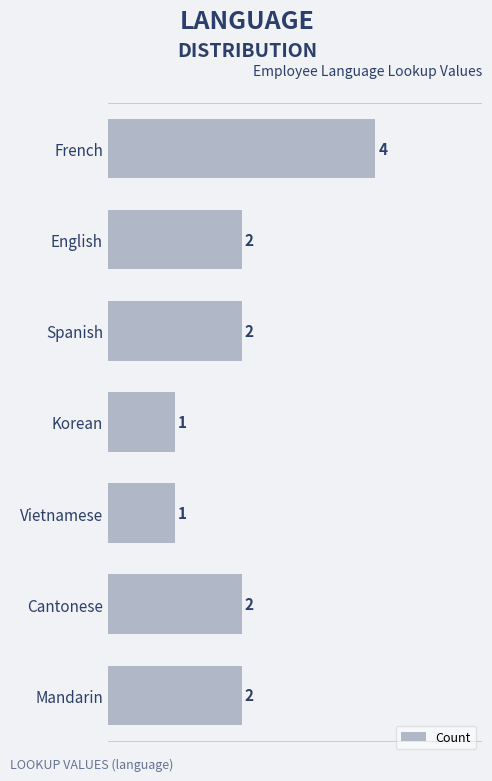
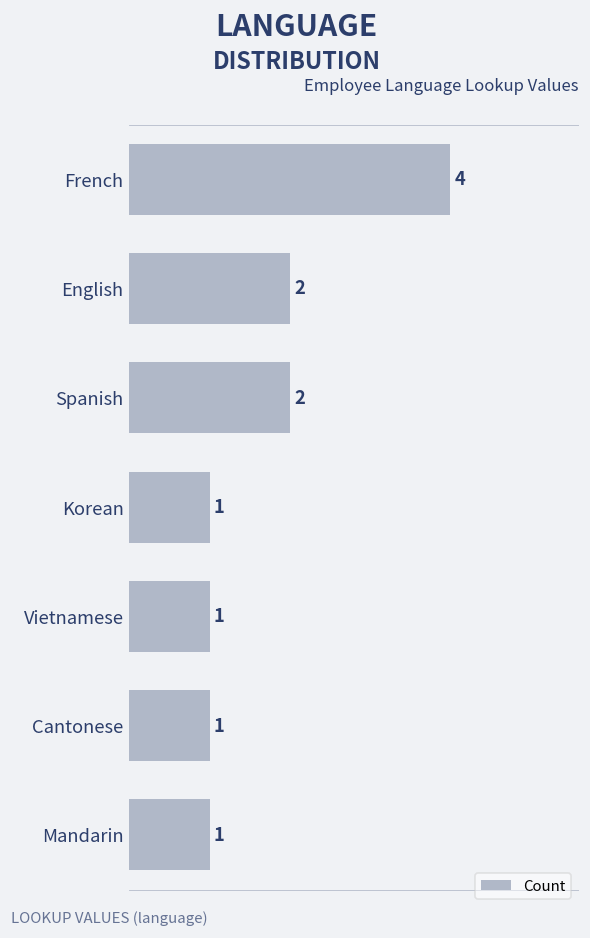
  {
    "French": 4,
    "English": 2,
    "Spanish": 2,
    "Korean": 1,
    "Vietnamese": 1,
-   "Cantonese": 2,
-   "Mandarin": 2
+   "Cantonese": 1,
+   "Mandarin": 1
  }
